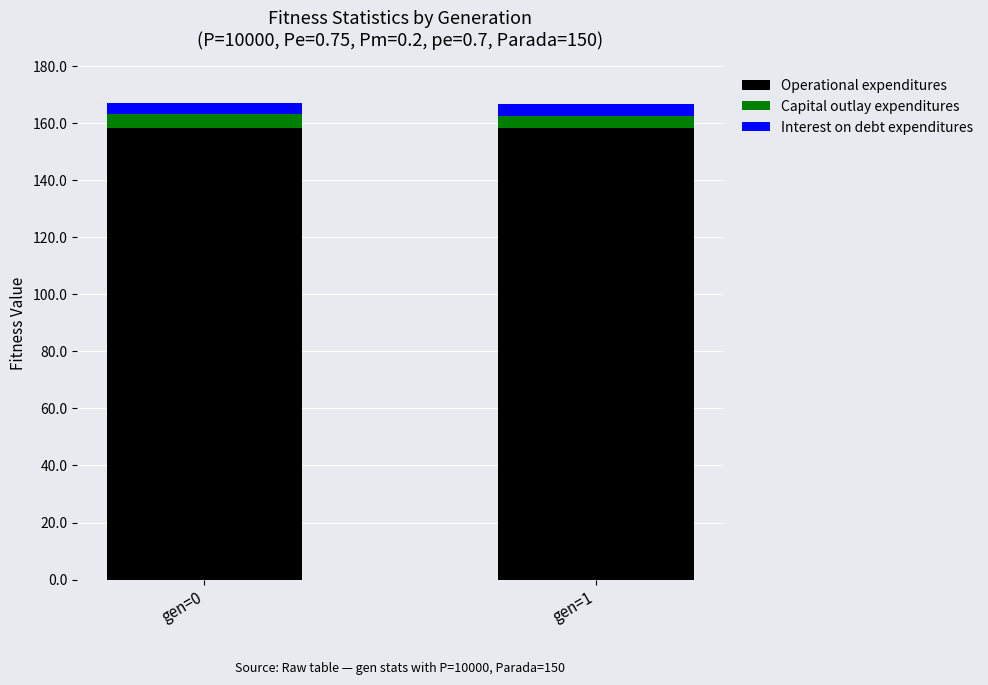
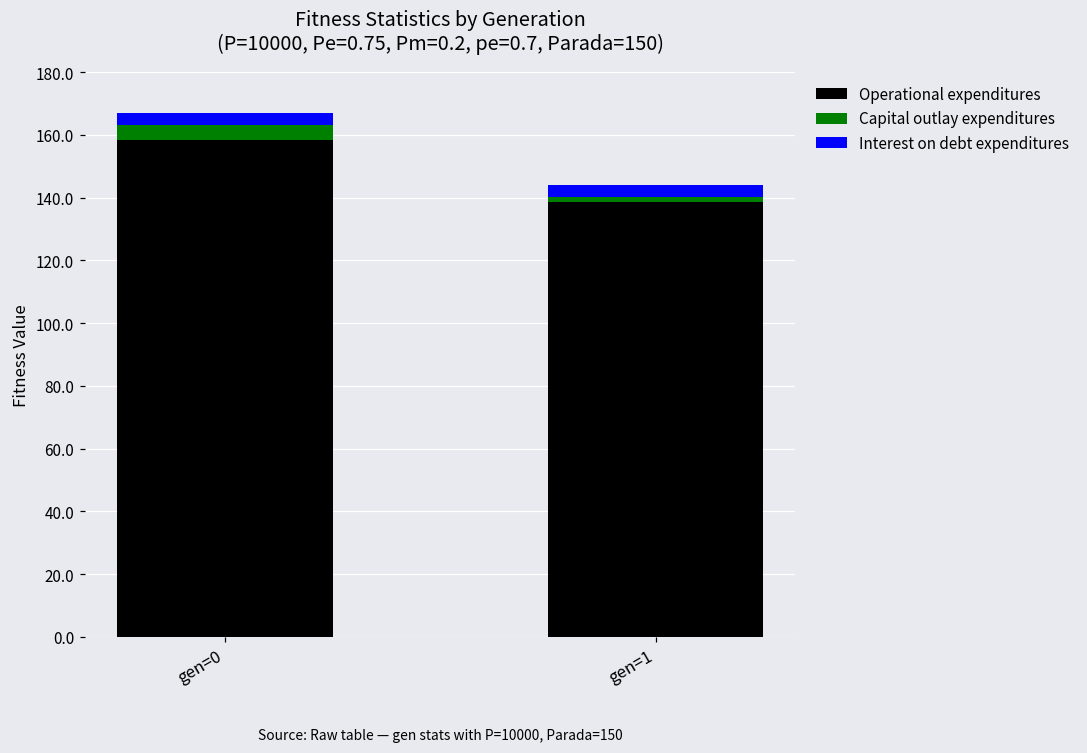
  {
    "Operational expenditures": {
      "gen=0": 158,
-     "gen=1": 158
+     "gen=1": 139
    },
    "Capital outlay expenditures": {
      "gen=0": 5,
-     "gen=1": 4
+     "gen=1": 2
    },
    "Interest on debt expenditures": {
      "gen=0": 4,
      "gen=1": 4
    }
  }
